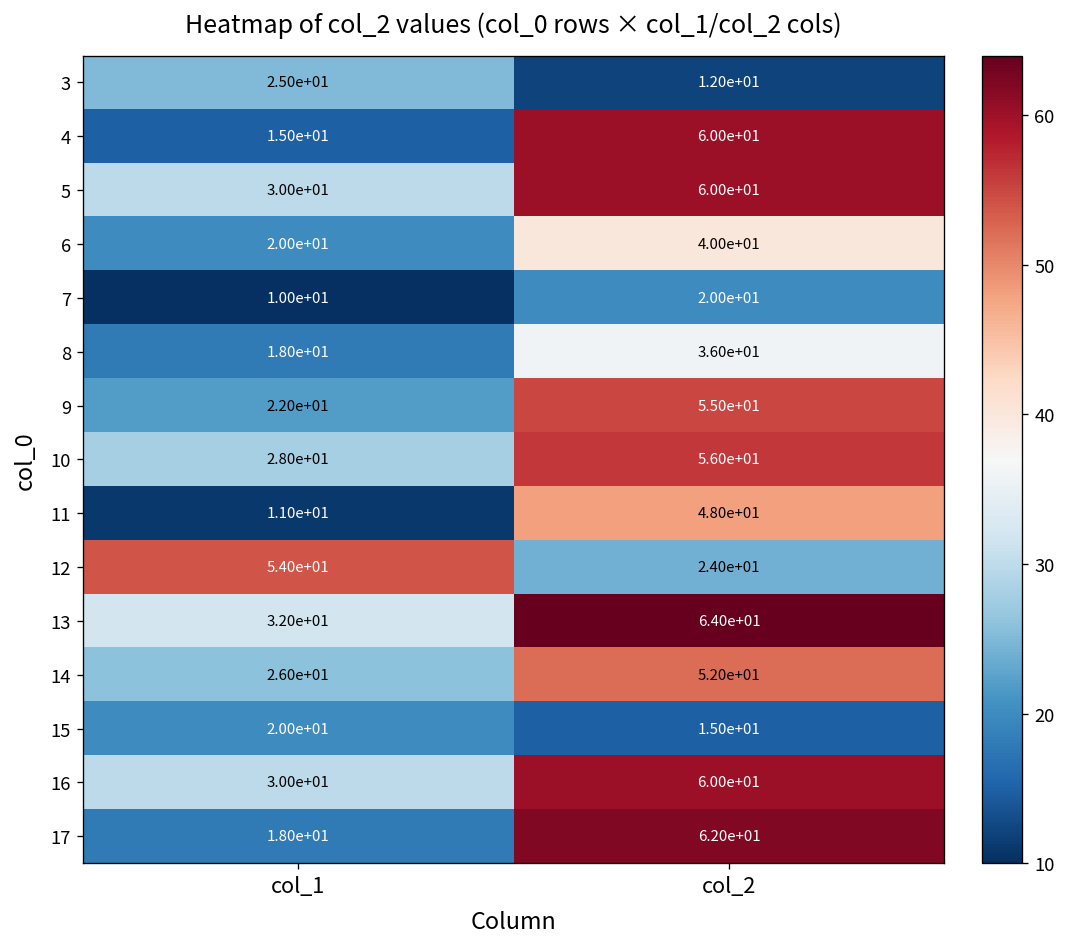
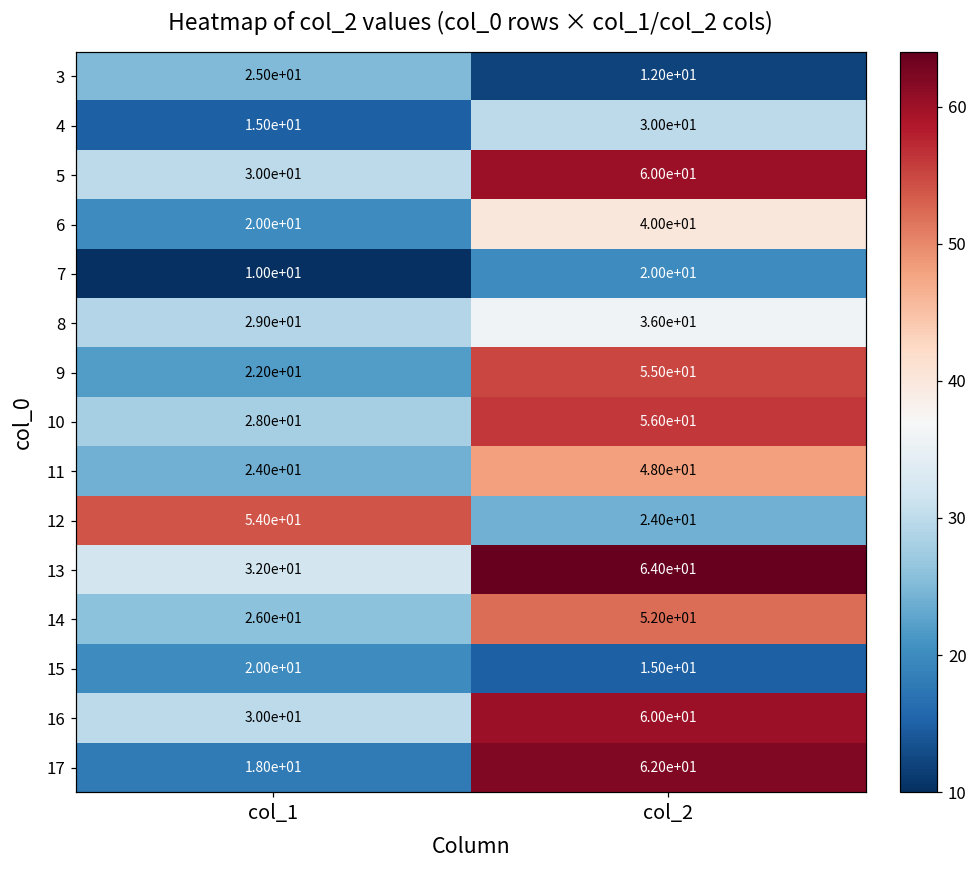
  {
    "3": {
      "col_1": "2.50e+01",
      "col_2": "1.20e+01"
    },
    "4": {
      "col_1": "1.50e+01",
-     "col_2": "6.00e+01"
+     "col_2": "3.00e+01"
    },
    "5": {
      "col_1": "3.00e+01",
      "col_2": "6.00e+01"
    },
    "6": {
      "col_1": "2.00e+01",
      "col_2": "4.00e+01"
    },
    "7": {
      "col_1": "1.00e+01",
      "col_2": "2.00e+01"
    },
    "8": {
-     "col_1": "1.80e+01",
+     "col_1": "2.90e+01",
      "col_2": "3.60e+01"
    },
    "9": {
      "col_1": "2.20e+01",
      "col_2": "5.50e+01"
    },
    "10": {
      "col_1": "2.80e+01",
      "col_2": "5.60e+01"
    },
    "11": {
-     "col_1": "1.10e+01",
+     "col_1": "2.40e+01",
      "col_2": "4.80e+01"
    },
    "12": {
      "col_1": "5.40e+01",
      "col_2": "2.40e+01"
    },
    "13": {
      "col_1": "3.20e+01",
      "col_2": "6.40e+01"
    },
    "14": {
      "col_1": "2.60e+01",
      "col_2": "5.20e+01"
    },
    "15": {
      "col_1": "2.00e+01",
      "col_2": "1.50e+01"
    },
    "16": {
      "col_1": "3.00e+01",
      "col_2": "6.00e+01"
    },
    "17": {
      "col_1": "1.80e+01",
      "col_2": "6.20e+01"
    }
  }
